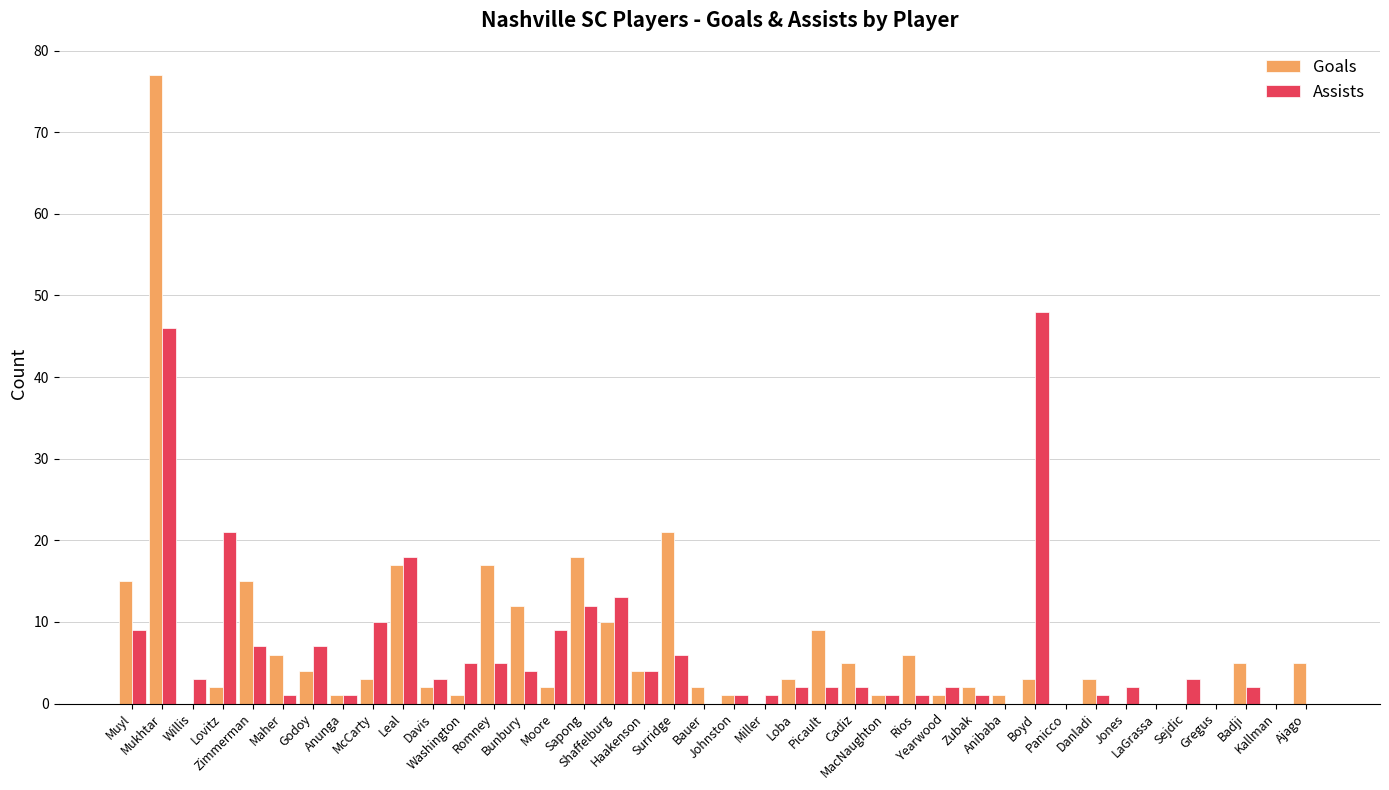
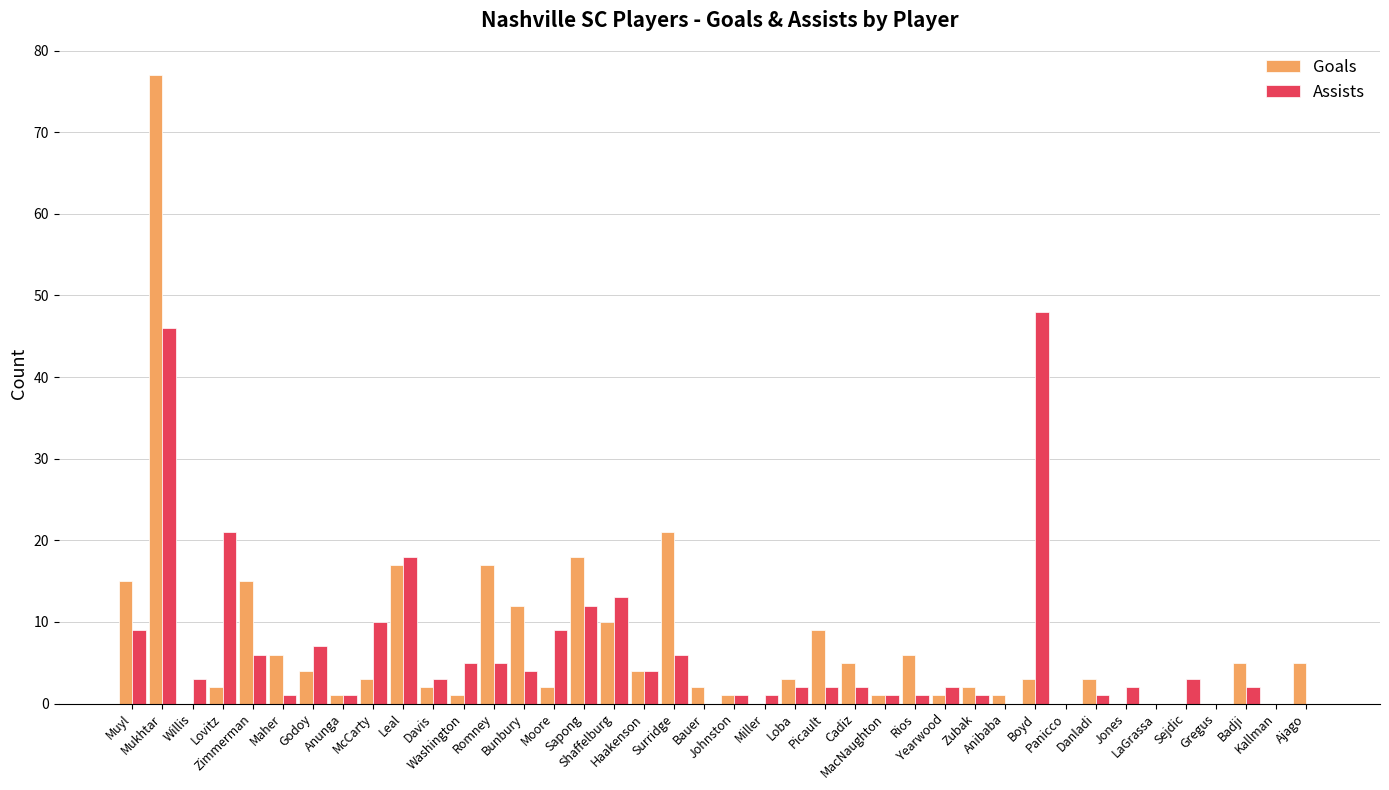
  {
    "Goals": {
      "Muyl": 15,
      "Mukhtar": 77,
      "Willis": 0,
      "Lovitz": 2,
      "Zimmerman": 15,
      "Maher": 6,
      "Godoy": 4,
      "Anunga": 1,
      "McCarty": 3,
      "Leal": 17,
      "Davis": 2,
      "Washington": 1,
      "Romney": 17,
      "Bunbury": 12,
      "Moore": 2,
      "Sapong": 18,
      "Shaffelburg": 10,
      "Haakenson": 4,
      "Surridge": 21,
      "Bauer": 2,
      "Johnston": 1,
      "Miller": 0,
      "Loba": 3,
      "Picault": 9,
      "Cadiz": 5,
      "MacNaughton": 1,
      "Rios": 6,
      "Yearwood": 1,
      "Zubak": 2,
      "Anibaba": 1,
      "Boyd": 3,
      "Panicco": 0,
      "Danladi": 3,
      "Jones": 0,
      "LaGrassa": 0,
      "Sejdic": 0,
      "Gregus": 0,
      "Badji": 5,
      "Kallman": 0,
      "Ajago": 5
    },
    "Assists": {
      "Muyl": 9,
      "Mukhtar": 46,
      "Willis": 3,
      "Lovitz": 21,
-     "Zimmerman": 7,
+     "Zimmerman": 6,
      "Maher": 1,
      "Godoy": 7,
      "Anunga": 1,
      "McCarty": 10,
      "Leal": 18,
      "Davis": 3,
      "Washington": 5,
      "Romney": 5,
      "Bunbury": 4,
      "Moore": 9,
      "Sapong": 12,
      "Shaffelburg": 13,
      "Haakenson": 4,
      "Surridge": 6,
      "Bauer": 0,
      "Johnston": 1,
      "Miller": 1,
      "Loba": 2,
      "Picault": 2,
      "Cadiz": 2,
      "MacNaughton": 1,
      "Rios": 1,
      "Yearwood": 2,
      "Zubak": 1,
      "Anibaba": 0,
      "Boyd": 48,
      "Panicco": 0,
      "Danladi": 1,
      "Jones": 2,
      "LaGrassa": 0,
      "Sejdic": 3,
      "Gregus": 0,
      "Badji": 2,
      "Kallman": 0,
      "Ajago": 0
    }
  }
